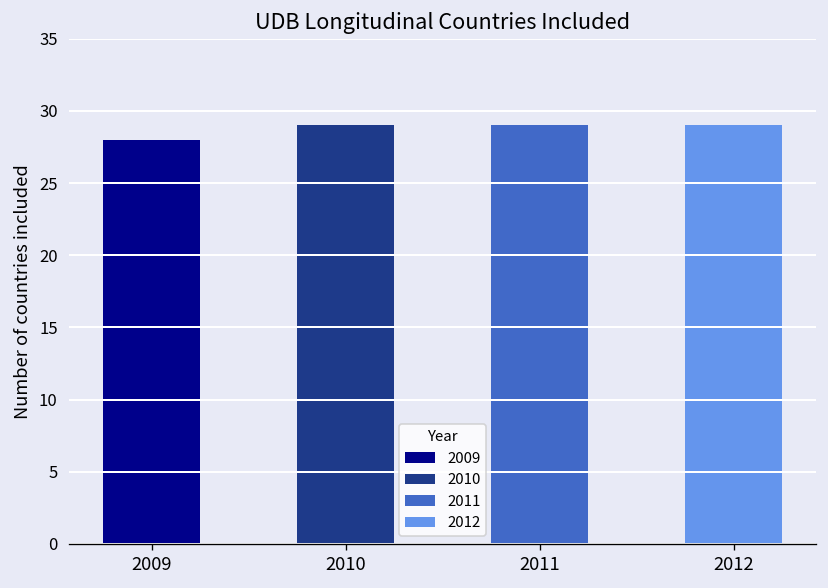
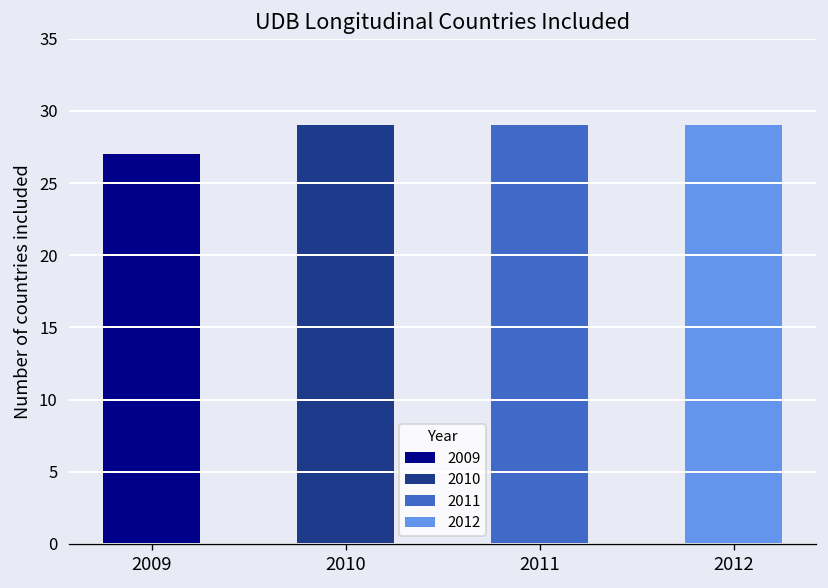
  {
-   "2009": 28,
+   "2009": 27,
    "2010": 29,
    "2011": 29,
    "2012": 29
  }
